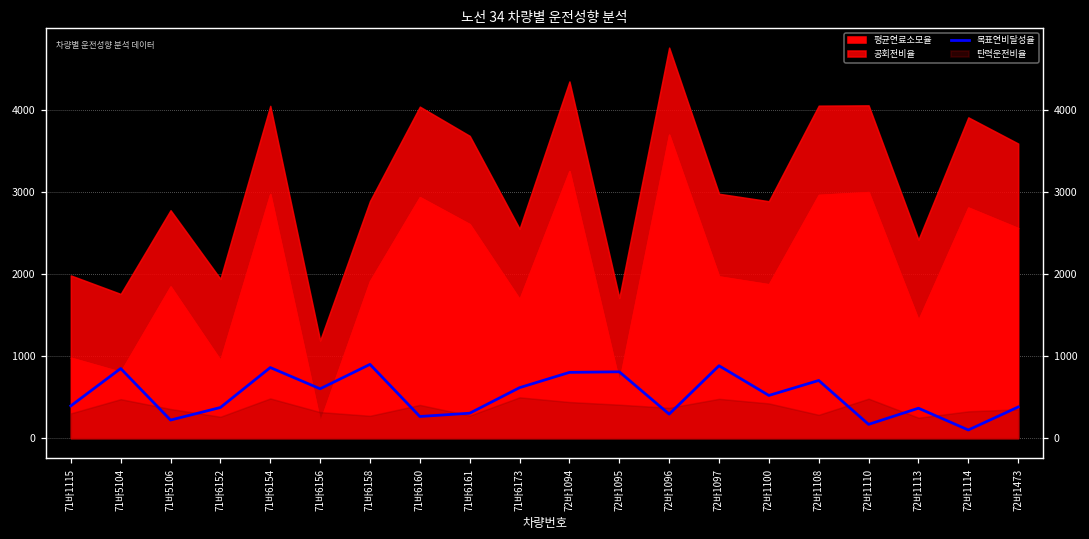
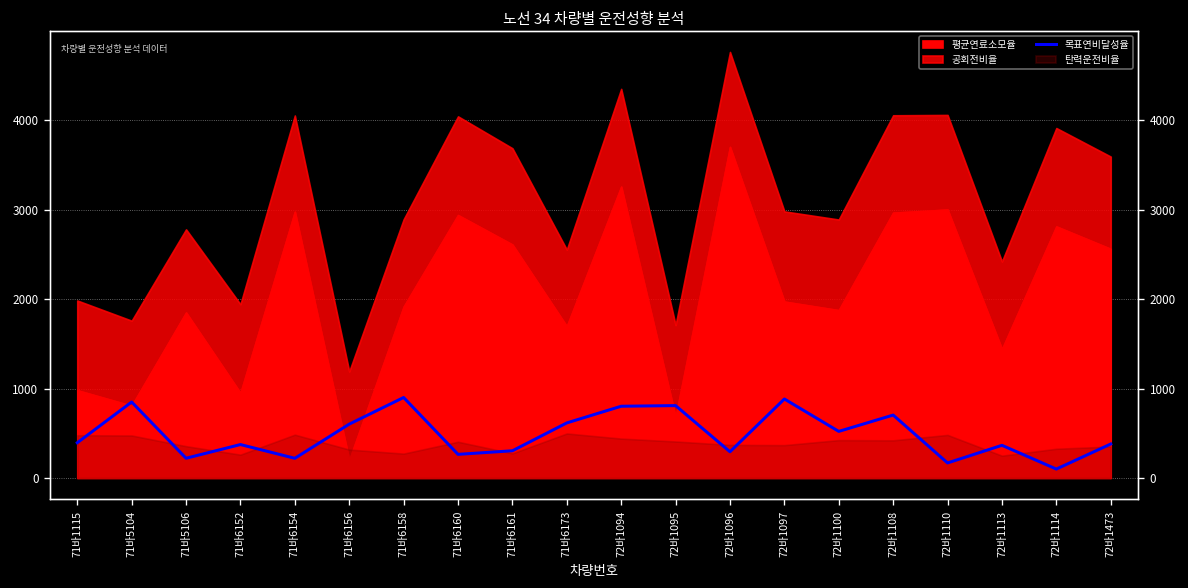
  {
    "목표연비달성율": {
      "71바1115": 400,
      "71바5104": 800,
      "71바5106": 200,
      "71바6152": 400,
-     "71바6154": 900,
+     "71바6154": 200,
      "71바6156": 600,
      "71바6158": 900,
      "71바6160": 300,
      "71바6173": 600,
      "72바1094": 800,
      "72바1095": 800,
      "72바1096": 300,
      "72바1097": 900,
      "72바1100": 500,
      "72바1108": 700,
      "72바1110": 200,
      "72바1113": 400,
      "72바1114": 100
    },
    "탄력운전비율": {
-     "71바1115": 300,
+     "71바1115": 500,
      "71바5104": 500,
      "71바5106": 400,
      "71바6152": 300,
      "71바6154": 500,
      "71바6156": 300,
      "71바6158": 300,
      "71바6160": 400,
      "71바6173": 500,
      "72바1094": 400,
      "72바1095": 400,
      "72바1096": 400,
-     "72바1097": 500,
+     "72바1097": 400,
      "72바1100": 400,
-     "72바1108": 300,
+     "72바1108": 400,
      "72바1110": 500,
      "72바1113": 200,
      "72바1114": 300
    }
  }
